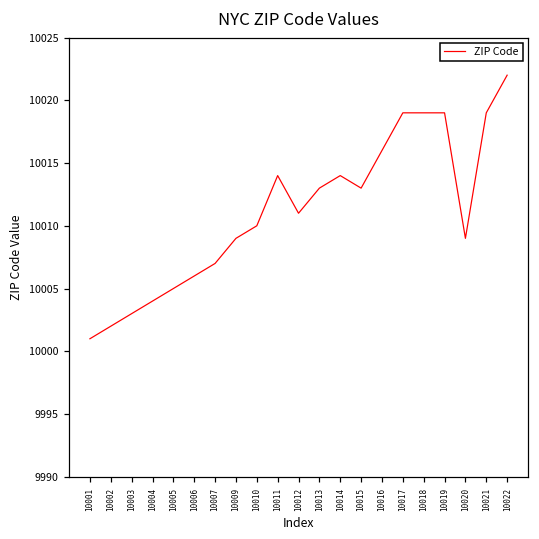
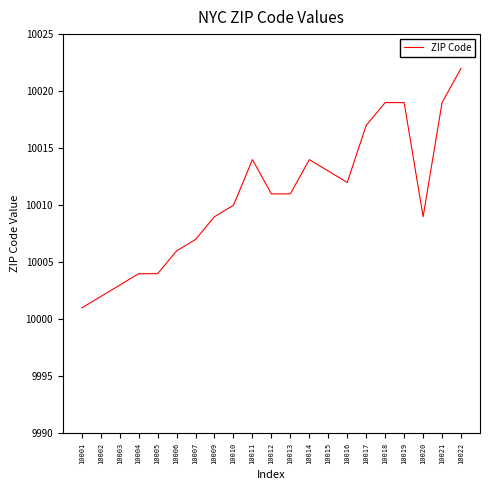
  {
    "10001": 10001,
    "10002": 10002,
    "10003": 10003,
    "10004": 10004,
-   "10005": 10005,
+   "10005": 10004,
    "10006": 10006,
    "10007": 10007,
    "10009": 10009,
    "10010": 10010,
    "10011": 10014,
    "10012": 10011,
-   "10013": 10013,
+   "10013": 10011,
    "10014": 10014,
    "10015": 10013,
-   "10016": 10016,
-   "10017": 10019,
+   "10016": 10012,
+   "10017": 10017,
    "10018": 10019,
    "10019": 10019,
    "10020": 10009,
    "10021": 10019,
    "10022": 10022
  }
